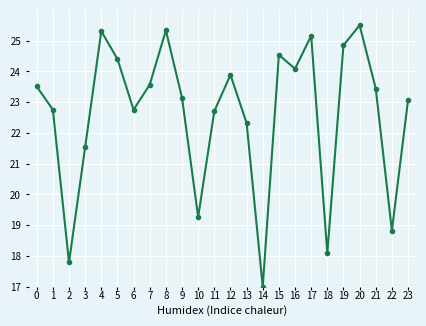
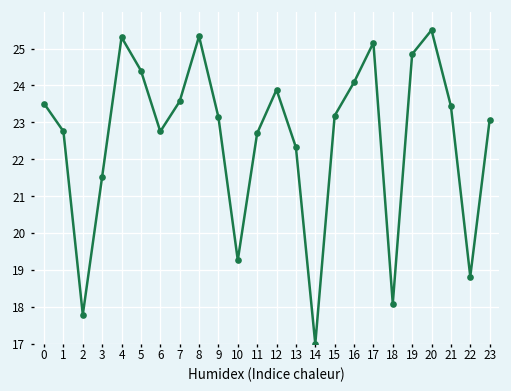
  {
    "0": 23.5,
    "1": 22.8,
    "2": 17.8,
    "3": 21.5,
    "4": 25.3,
    "5": 24.4,
    "6": 22.8,
    "7": 23.6,
    "8": 25.3,
    "9": 23.1,
    "10": 19.3,
    "11": 22.7,
    "12": 23.9,
    "13": 22.3,
    "14": 17.0,
-   "15": 24.5,
+   "15": 23.2,
    "16": 24.1,
    "17": 25.2,
    "18": 18.1,
    "19": 24.8,
    "20": 25.5,
    "21": 23.4,
    "22": 18.8,
    "23": 23.1
  }
